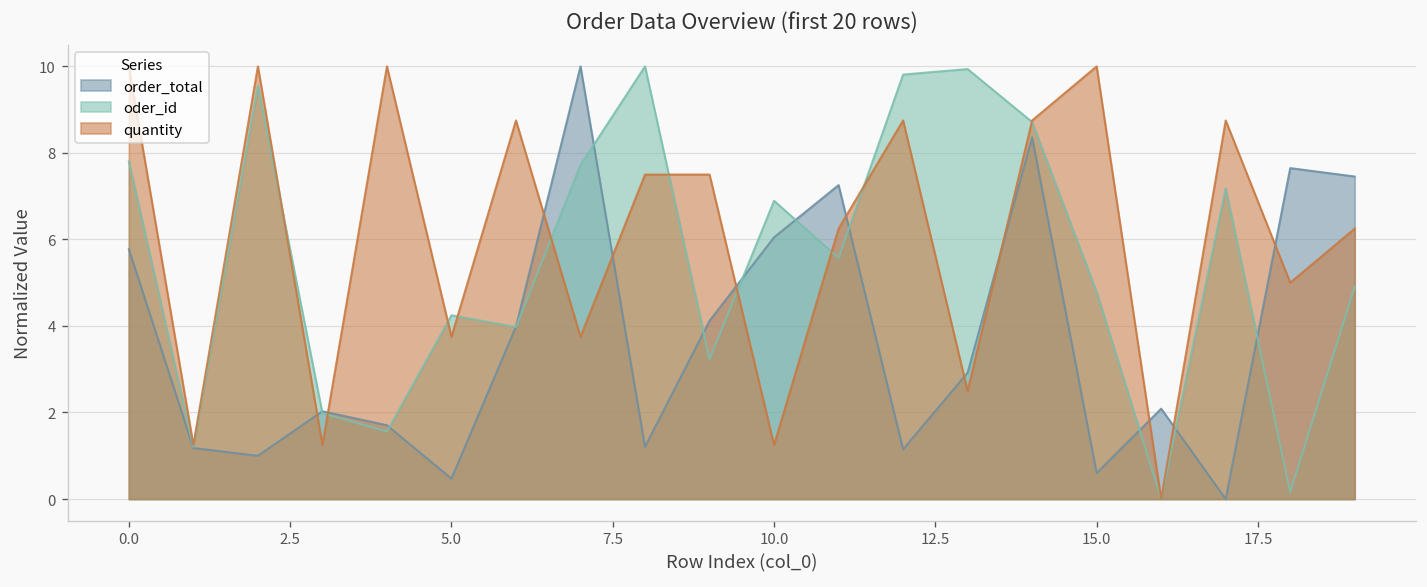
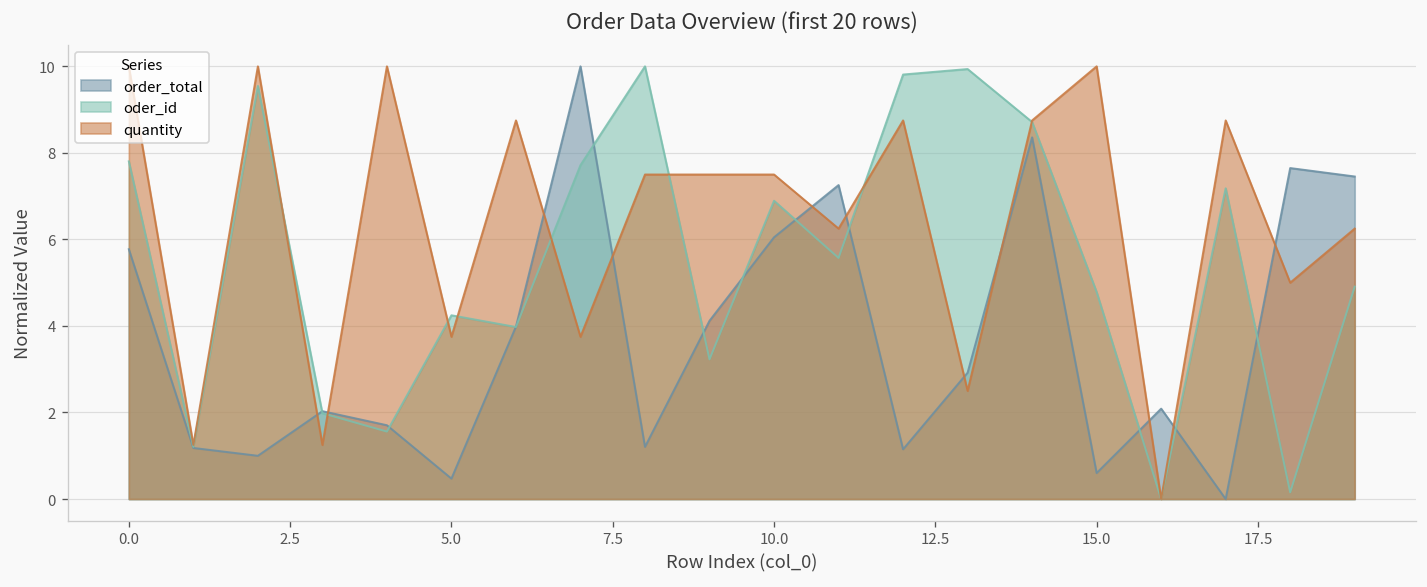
  {
    "quantity": {
      "5.0": 3.8,
-     "10.0": 1.3,
+     "10.0": 7.5,
      "15.0": 10.0
    }
  }
